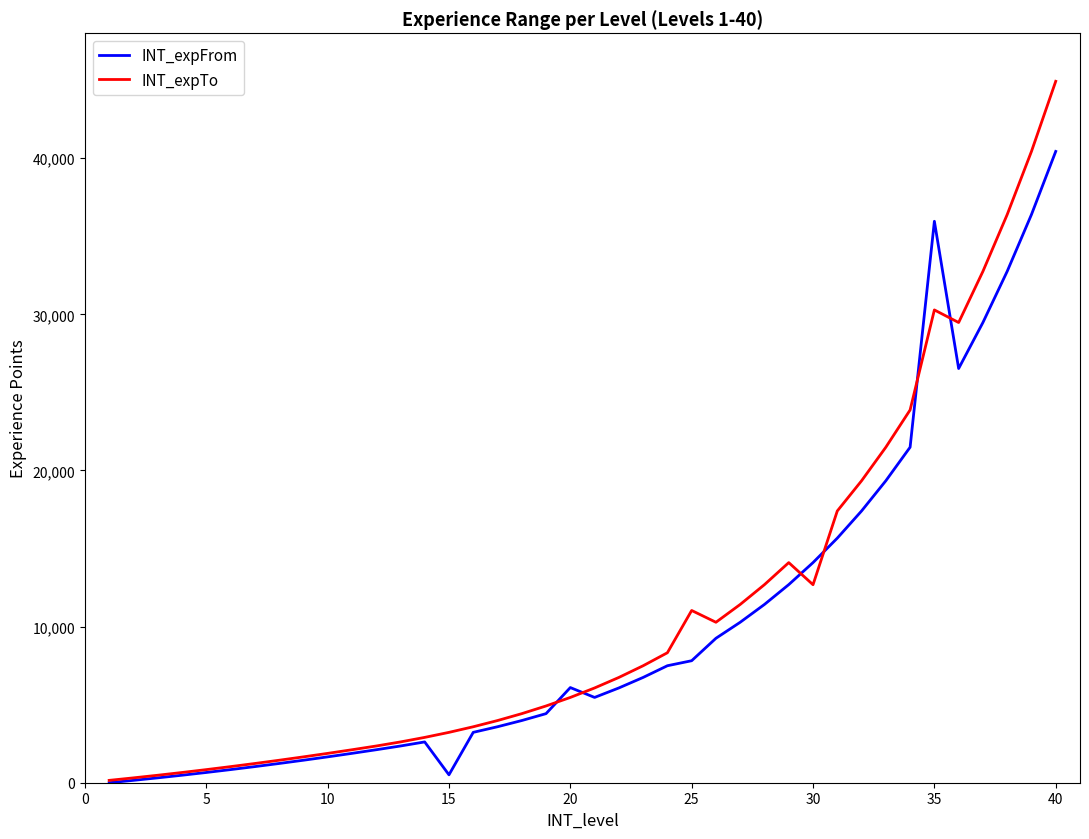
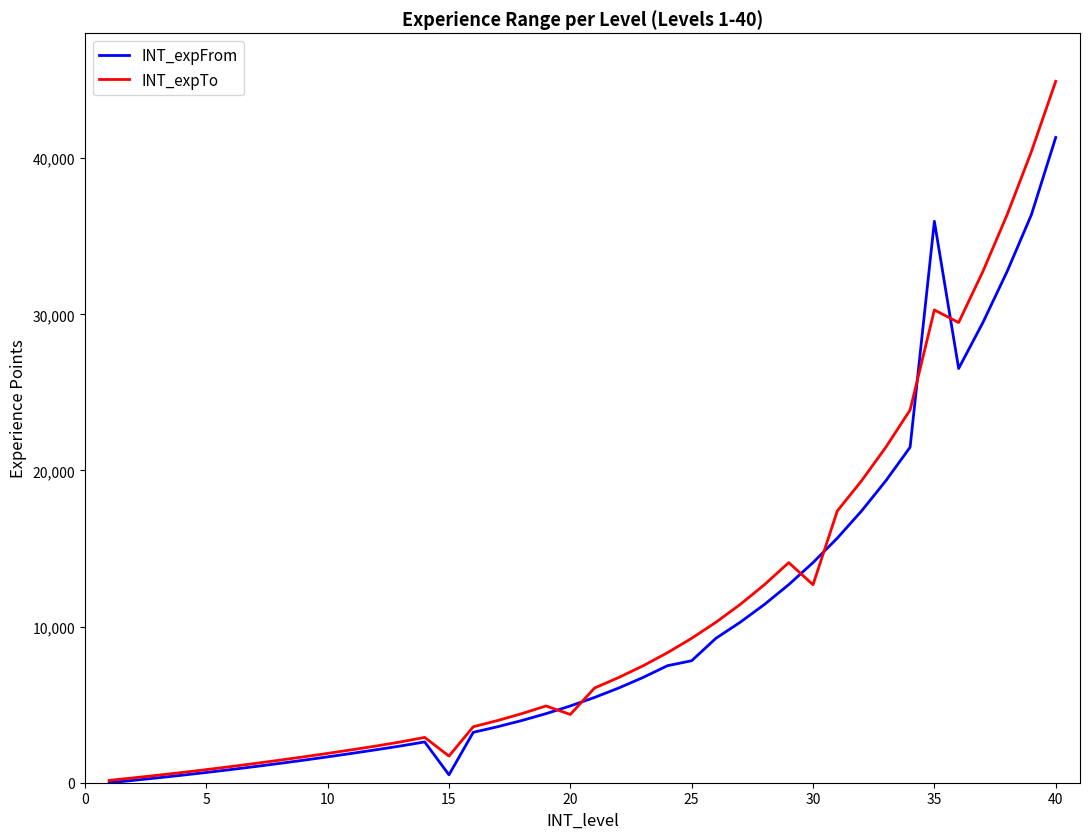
  {
    "INT_expFrom": {
      "5": "700",
      "10": "1,700",
      "15": "500",
-     "20": "6,100",
+     "20": "4,900",
      "25": "7,800",
      "30": "14,100",
      "35": "36,000",
-     "40": "40,400"
+     "40": "41,300"
    },
    "INT_expTo": {
      "5": "800",
      "10": "1,900",
-     "15": "3,200",
-     "20": "5,500",
-     "25": "11,000",
+     "15": "1,700",
+     "20": "4,400",
+     "25": "9,300",
      "30": "12,700",
      "35": "30,300",
      "40": "44,900"
    }
  }
